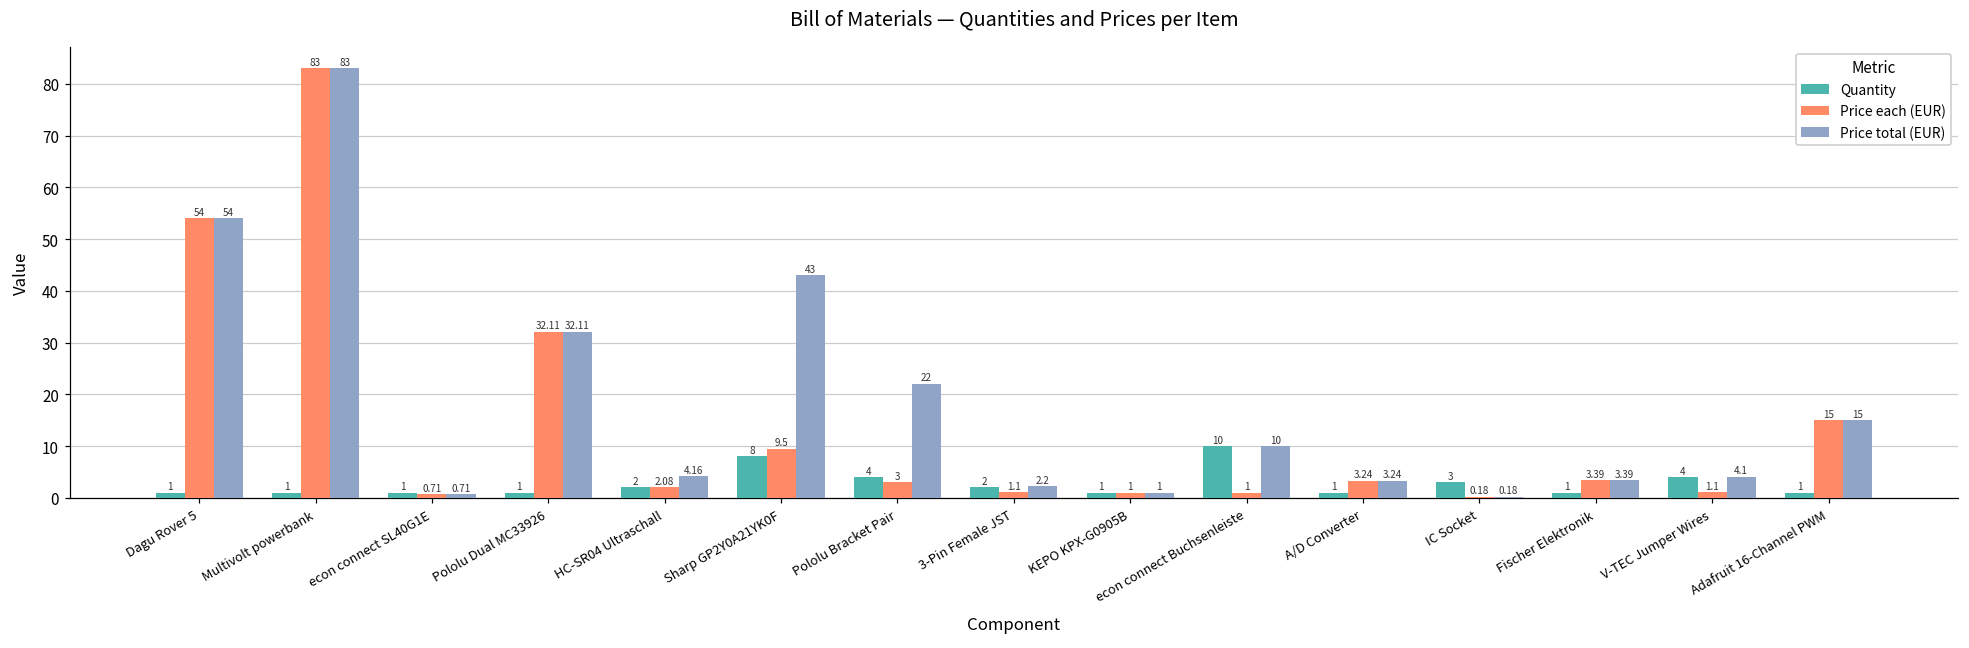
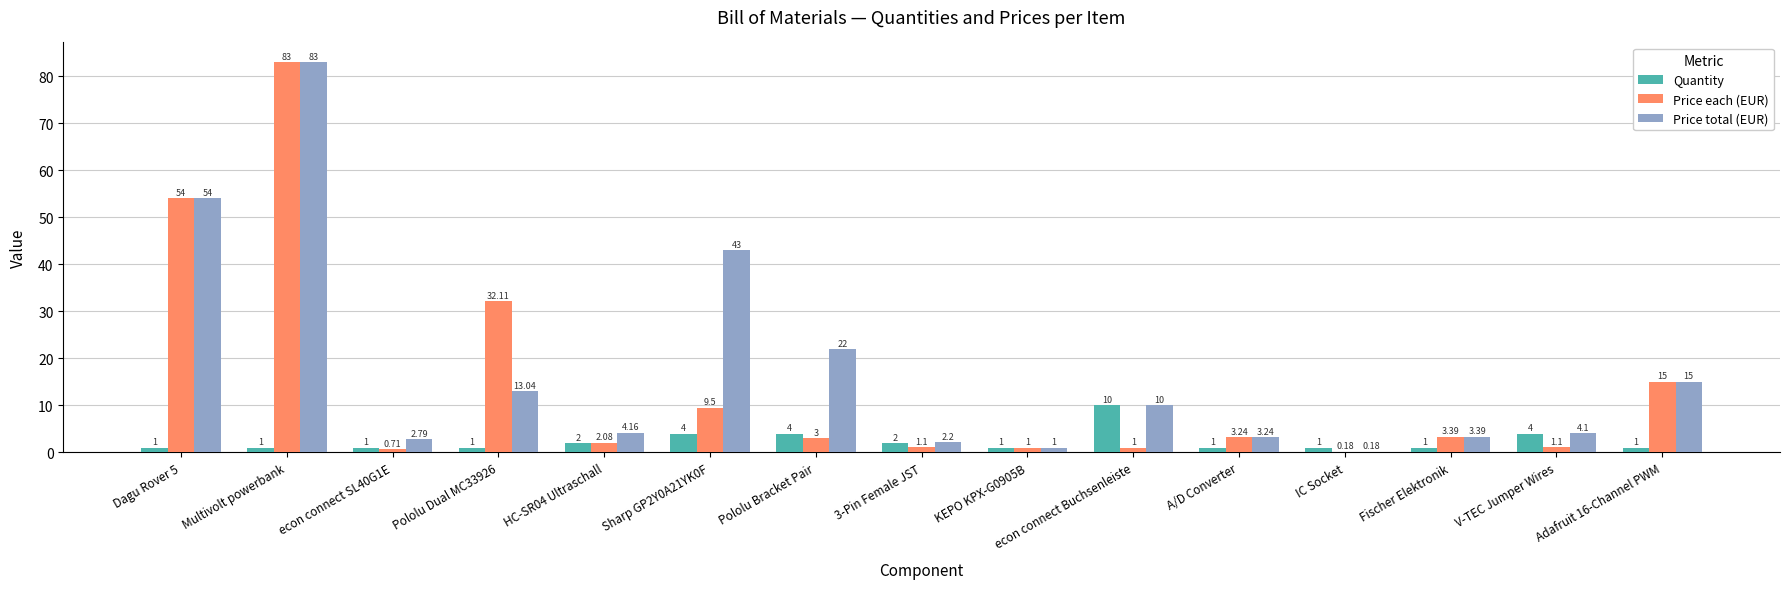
  {
    "Quantity": {
      "Dagu Rover 5": 1,
      "Multivolt powerbank": 1,
      "econ connect SL40G1E": 1,
      "Pololu Dual MC33926": 1,
      "HC-SR04 Ultraschall": 2,
-     "Sharp GP2Y0A21YK0F": 8,
+     "Sharp GP2Y0A21YK0F": 4,
      "Pololu Bracket Pair": 4,
      "3-Pin Female JST": 2,
      "KEPO KPX-G0905B": 1,
      "econ connect Buchsenleiste": 10,
      "A/D Converter": 1,
-     "IC Socket": 3,
+     "IC Socket": 1,
      "Fischer Elektronik": 1,
      "V-TEC Jumper Wires": 4,
      "Adafruit 16-Channel PWM": 1
    },
    "Price each (EUR)": {
      "Dagu Rover 5": 54,
      "Multivolt powerbank": 83,
      "econ connect SL40G1E": 0.71,
      "Pololu Dual MC33926": 32.11,
      "HC-SR04 Ultraschall": 2.08,
      "Sharp GP2Y0A21YK0F": 9.5,
      "Pololu Bracket Pair": 3,
      "3-Pin Female JST": 1.1,
      "KEPO KPX-G0905B": 1,
      "econ connect Buchsenleiste": 1,
      "A/D Converter": 3.24,
      "IC Socket": 0.18,
      "Fischer Elektronik": 3.39,
      "V-TEC Jumper Wires": 1.1,
      "Adafruit 16-Channel PWM": 15
    },
    "Price total (EUR)": {
      "Dagu Rover 5": 54,
      "Multivolt powerbank": 83,
-     "econ connect SL40G1E": 0.71,
-     "Pololu Dual MC33926": 32.11,
+     "econ connect SL40G1E": 2.79,
+     "Pololu Dual MC33926": 13.04,
      "HC-SR04 Ultraschall": 4.16,
      "Sharp GP2Y0A21YK0F": 43,
      "Pololu Bracket Pair": 22,
      "3-Pin Female JST": 2.2,
      "KEPO KPX-G0905B": 1,
      "econ connect Buchsenleiste": 10,
      "A/D Converter": 3.24,
      "IC Socket": 0.18,
      "Fischer Elektronik": 3.39,
      "V-TEC Jumper Wires": 4.1,
      "Adafruit 16-Channel PWM": 15
    }
  }
